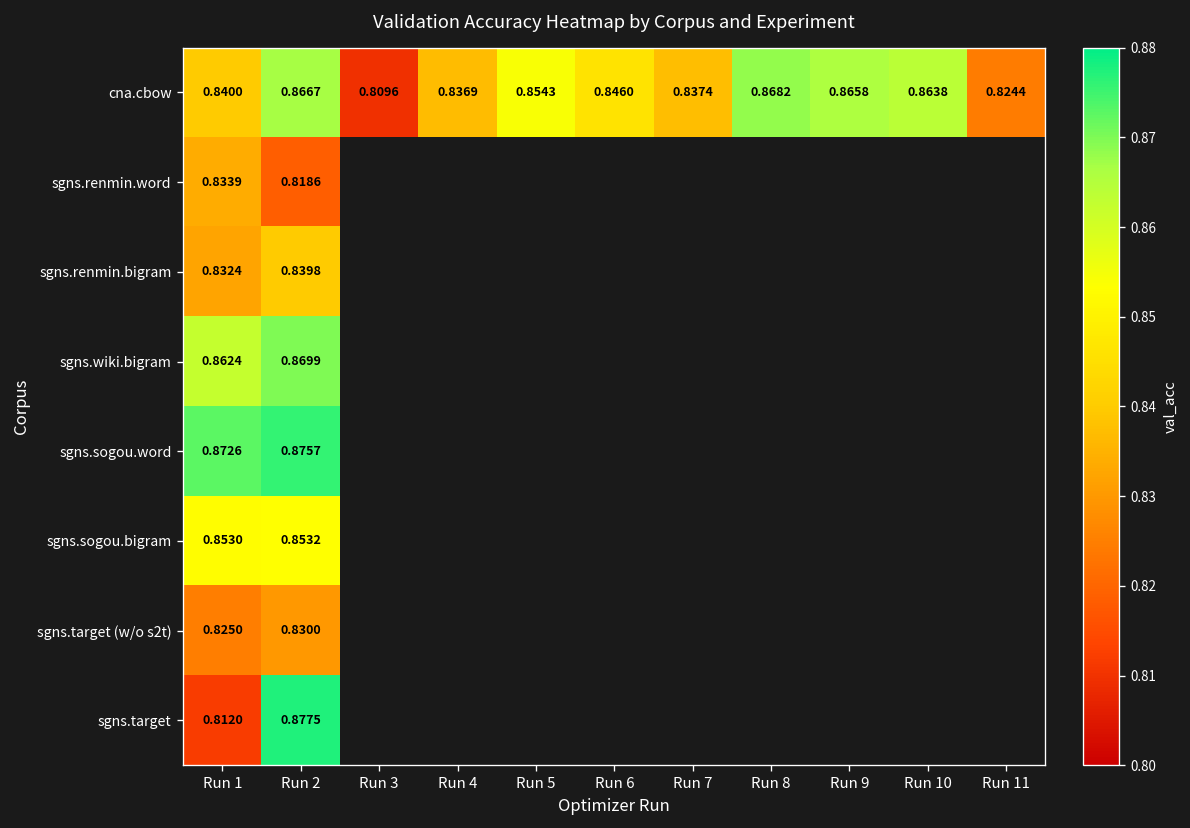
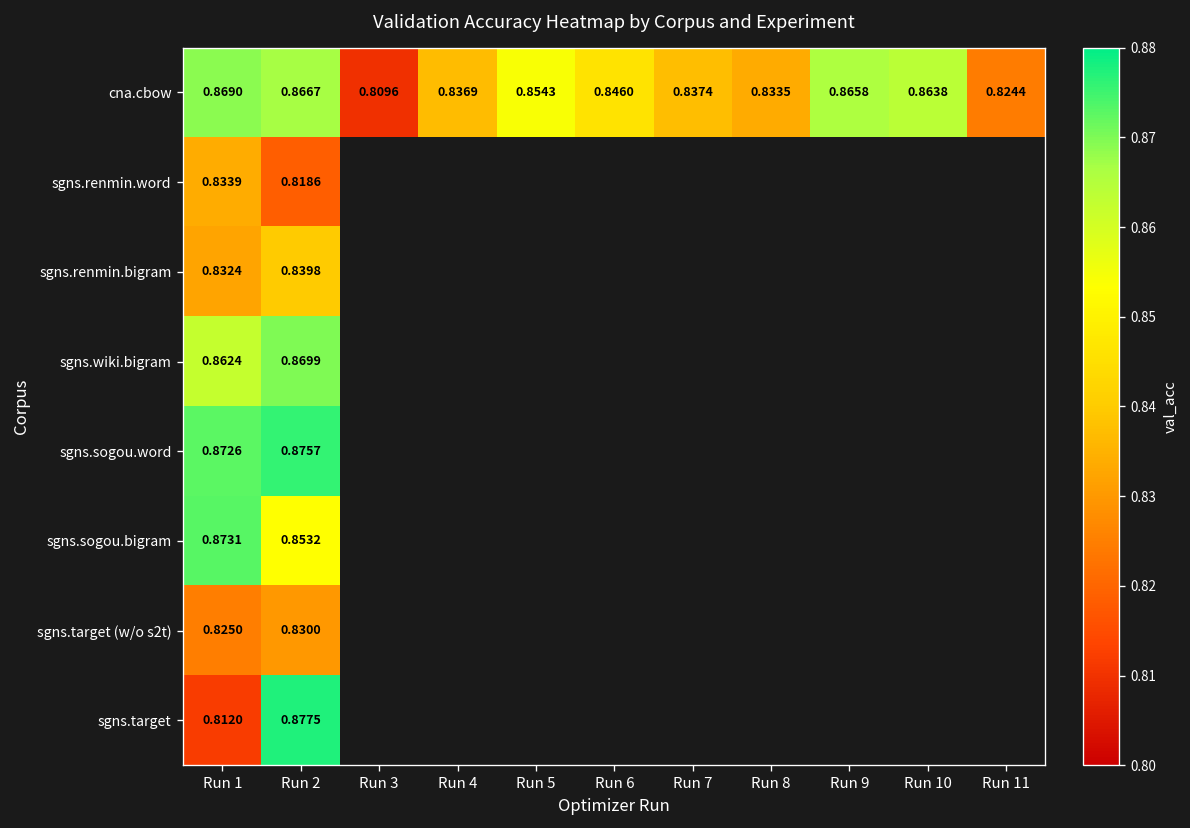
  {
    "cna.cbow": {
-     "Run 1": 0.8400,
+     "Run 1": 0.8690,
      "Run 2": 0.8667,
      "Run 3": 0.8096,
      "Run 4": 0.8369,
      "Run 5": 0.8543,
      "Run 6": 0.8460,
      "Run 7": 0.8374,
-     "Run 8": 0.8682,
+     "Run 8": 0.8335,
      "Run 9": 0.8658,
      "Run 10": 0.8638,
      "Run 11": 0.8244
    },
    "sgns.renmin.word": {
      "Run 1": 0.8339,
      "Run 2": 0.8186
    },
    "sgns.renmin.bigram": {
      "Run 1": 0.8324,
      "Run 2": 0.8398
    },
    "sgns.wiki.bigram": {
      "Run 1": 0.8624,
      "Run 2": 0.8699
    },
    "sgns.sogou.word": {
      "Run 1": 0.8726,
      "Run 2": 0.8757
    },
    "sgns.sogou.bigram": {
-     "Run 1": 0.8530,
+     "Run 1": 0.8731,
      "Run 2": 0.8532
    },
    "sgns.target (w/o s2t)": {
      "Run 1": 0.8250,
      "Run 2": 0.8300
    },
    "sgns.target": {
      "Run 1": 0.8120,
      "Run 2": 0.8775
    }
  }
